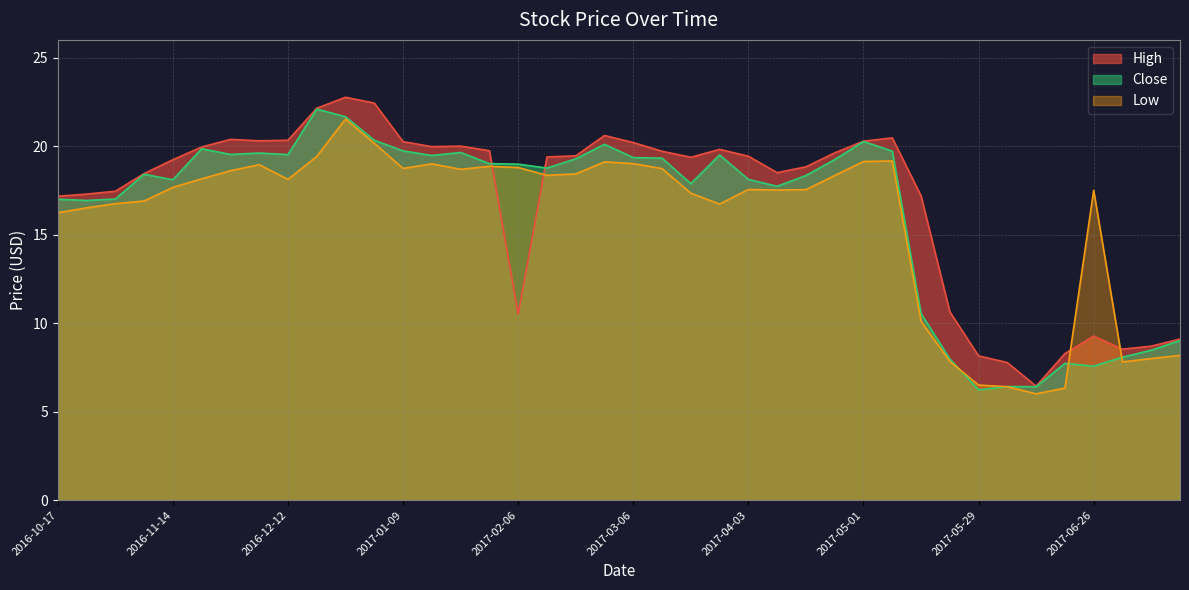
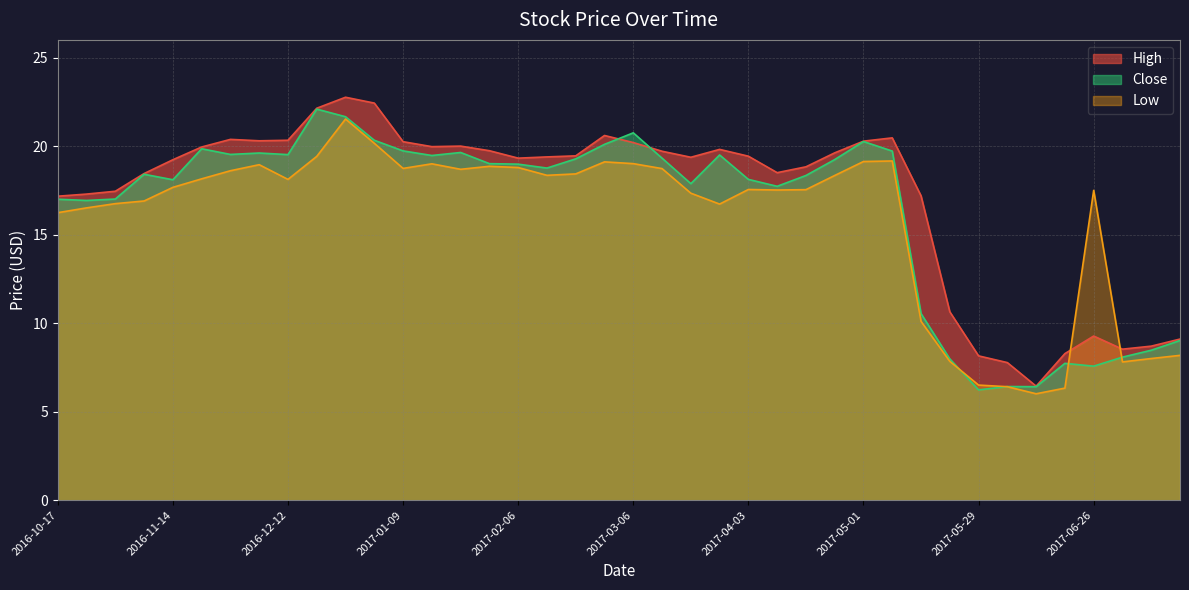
  {
    "High": {
      "2016-10-17": 17.2,
      "2016-11-14": 19.2,
      "2016-12-12": 20.3,
      "2017-01-09": 20.3,
-     "2017-02-06": 10.5,
+     "2017-02-06": 19.3,
      "2017-03-06": 20.2,
      "2017-04-03": 19.4,
      "2017-05-29": 8.2,
      "2017-06-26": 9.3
    },
    "Close": {
      "2016-10-17": 17.0,
      "2016-11-14": 18.1,
      "2016-12-12": 19.5,
      "2017-01-09": 19.7,
      "2017-02-06": 19.0,
-     "2017-03-06": 19.4,
+     "2017-03-06": 20.8,
      "2017-04-03": 18.1,
      "2017-05-29": 6.2,
      "2017-06-26": 7.6
    },
    "Low": {
      "2016-10-17": 16.2,
      "2016-11-14": 17.7,
      "2016-12-12": 18.1,
      "2017-01-09": 18.7,
      "2017-02-06": 18.8,
      "2017-03-06": 19.0,
      "2017-04-03": 17.6,
      "2017-05-01": 19.1,
      "2017-05-29": 6.5,
      "2017-06-26": 17.5
    }
  }
